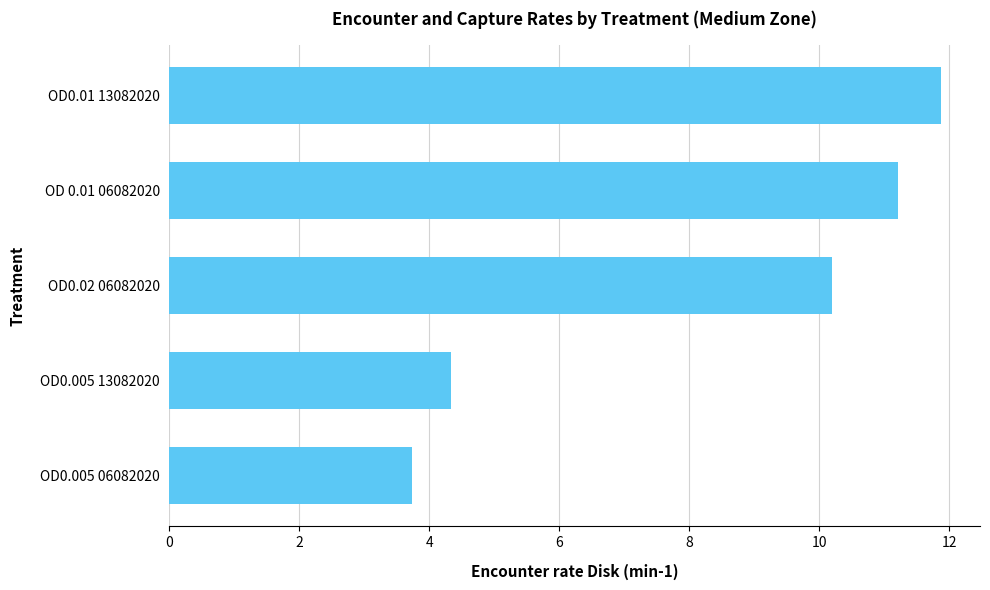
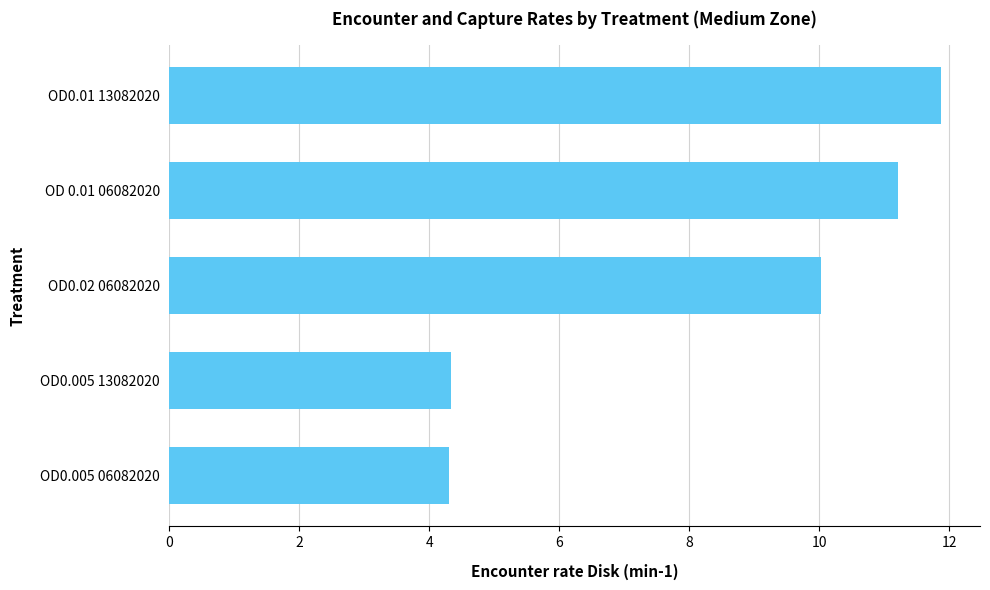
  {
    "OD0.01 13082020": 11.9,
    "OD 0.01 06082020": 11.2,
-   "OD0.02 06082020": 10.2,
+   "OD0.02 06082020": 10.0,
    "OD0.005 13082020": 4.3,
-   "OD0.005 06082020": 3.7
+   "OD0.005 06082020": 4.3
  }
